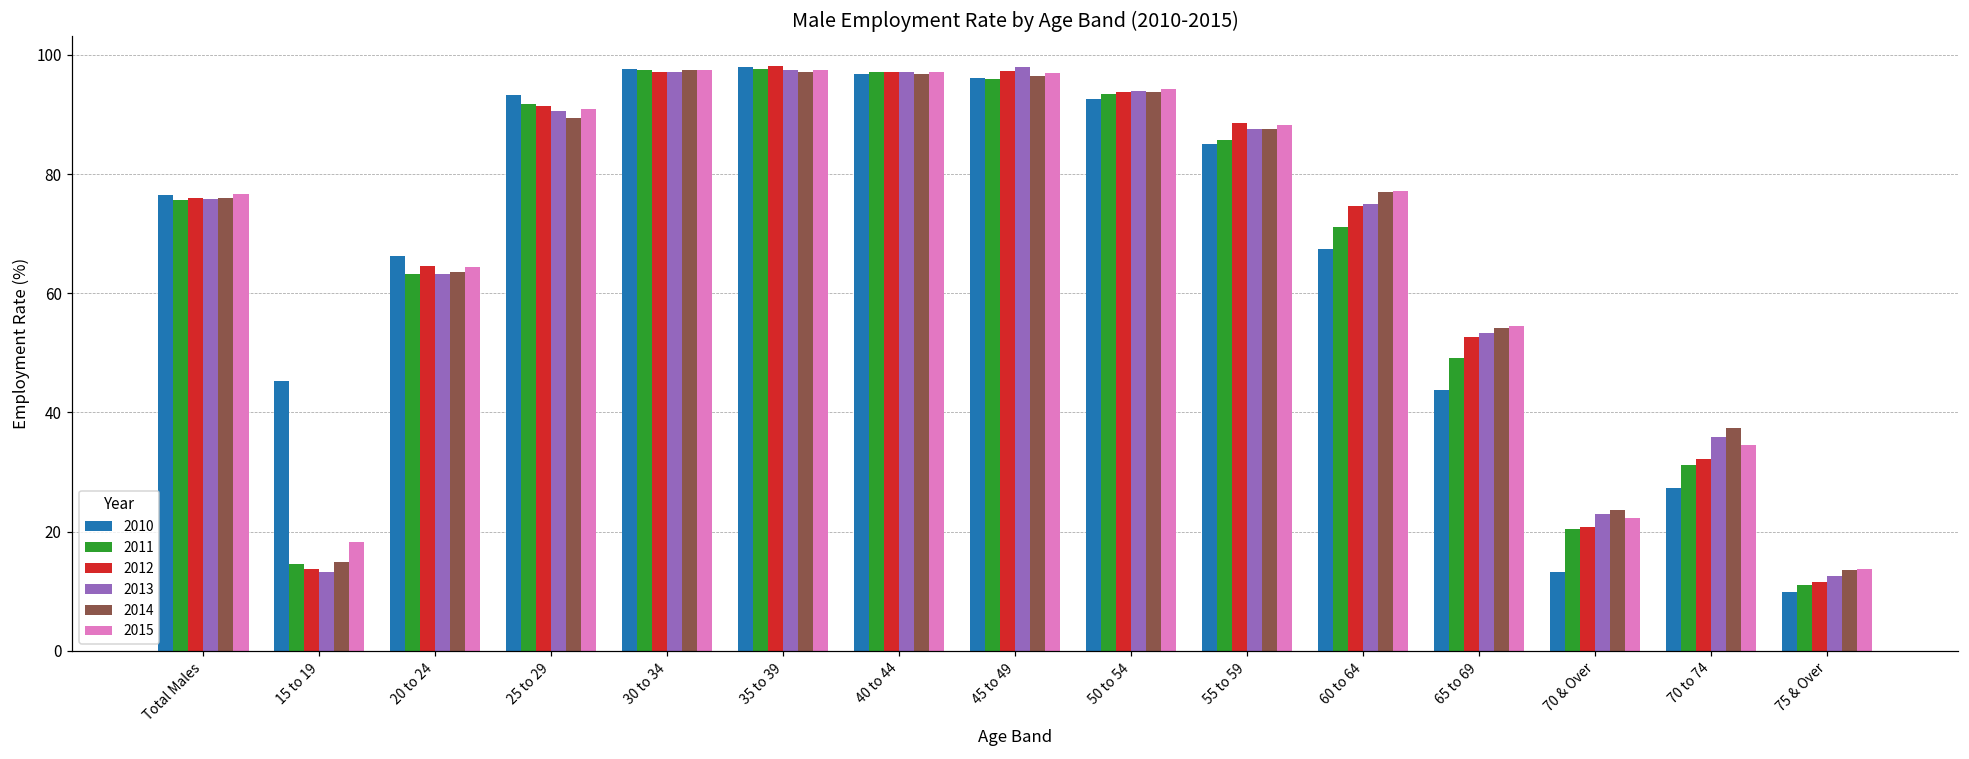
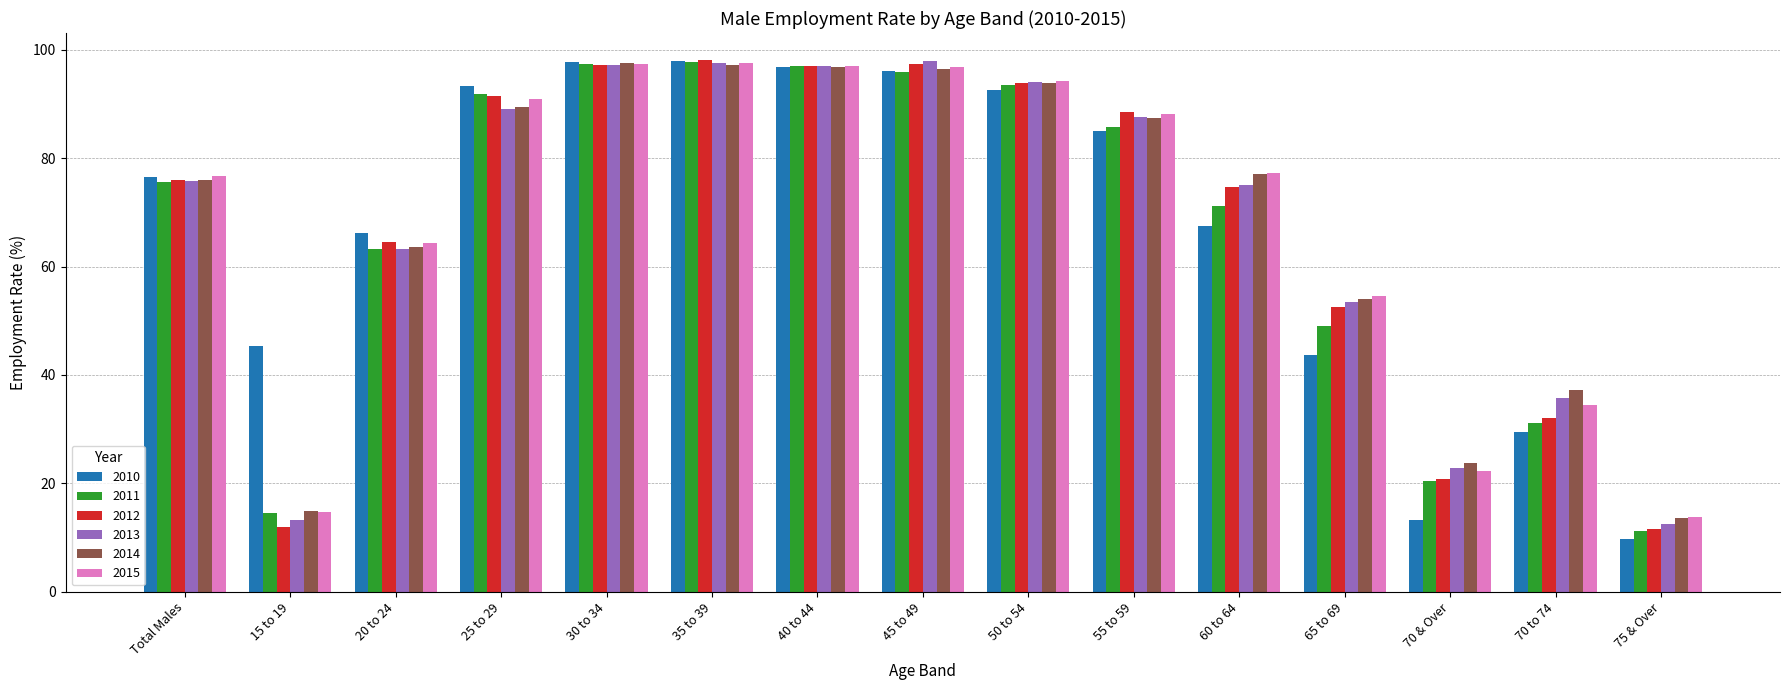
  {
    "2010": {
      "Total Males": 77,
      "15 to 19": 45,
      "20 to 24": 66,
      "25 to 29": 93,
      "30 to 34": 98,
      "35 to 39": 98,
      "40 to 44": 97,
      "45 to 49": 96,
      "50 to 54": 93,
      "55 to 59": 85,
      "60 to 64": 68,
      "65 to 69": 44,
      "70 & Over": 13,
-     "70 to 74": 27,
+     "70 to 74": 30,
      "75 & Over": 10
    },
    "2011": {
      "Total Males": 76,
      "15 to 19": 15,
      "20 to 24": 63,
      "25 to 29": 92,
      "30 to 34": 97,
      "35 to 39": 98,
      "40 to 44": 97,
      "45 to 49": 96,
      "50 to 54": 94,
      "55 to 59": 86,
      "60 to 64": 71,
      "65 to 69": 49,
      "70 & Over": 21,
      "70 to 74": 31,
      "75 & Over": 11
    },
    "2012": {
      "Total Males": 76,
-     "15 to 19": 14,
+     "15 to 19": 12,
      "20 to 24": 65,
      "25 to 29": 92,
      "30 to 34": 97,
      "35 to 39": 98,
      "40 to 44": 97,
      "45 to 49": 97,
      "50 to 54": 94,
      "55 to 59": 89,
      "60 to 64": 75,
      "65 to 69": 53,
      "70 & Over": 21,
      "70 to 74": 32,
      "75 & Over": 12
    },
    "2013": {
      "Total Males": 76,
      "15 to 19": 13,
      "20 to 24": 63,
-     "25 to 29": 91,
+     "25 to 29": 89,
      "30 to 34": 97,
      "35 to 39": 98,
      "40 to 44": 97,
      "45 to 49": 98,
      "50 to 54": 94,
      "55 to 59": 88,
      "60 to 64": 75,
      "65 to 69": 53,
      "70 & Over": 23,
      "70 to 74": 36,
      "75 & Over": 13
    },
    "2014": {
      "Total Males": 76,
      "15 to 19": 15,
      "20 to 24": 64,
      "25 to 29": 89,
      "30 to 34": 98,
      "35 to 39": 97,
      "40 to 44": 97,
      "45 to 49": 96,
      "50 to 54": 94,
      "55 to 59": 88,
      "60 to 64": 77,
      "65 to 69": 54,
      "70 & Over": 24,
      "70 to 74": 37,
      "75 & Over": 14
    },
    "2015": {
      "Total Males": 77,
-     "15 to 19": 18,
+     "15 to 19": 15,
      "20 to 24": 64,
      "25 to 29": 91,
      "30 to 34": 97,
      "35 to 39": 98,
      "40 to 44": 97,
      "45 to 49": 97,
      "50 to 54": 94,
      "55 to 59": 88,
      "60 to 64": 77,
      "65 to 69": 55,
      "70 & Over": 22,
      "70 to 74": 35,
      "75 & Over": 14
    }
  }
